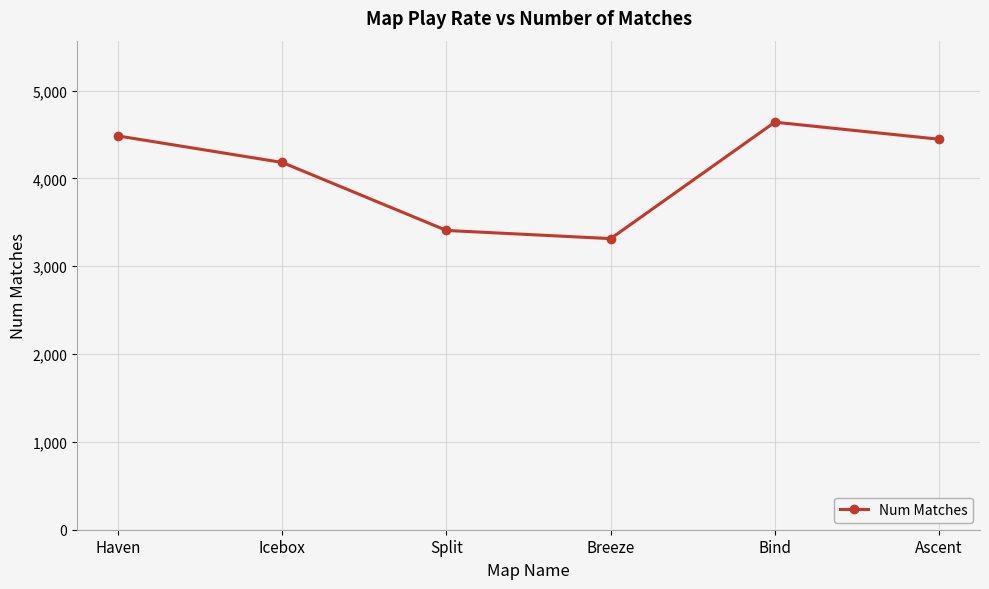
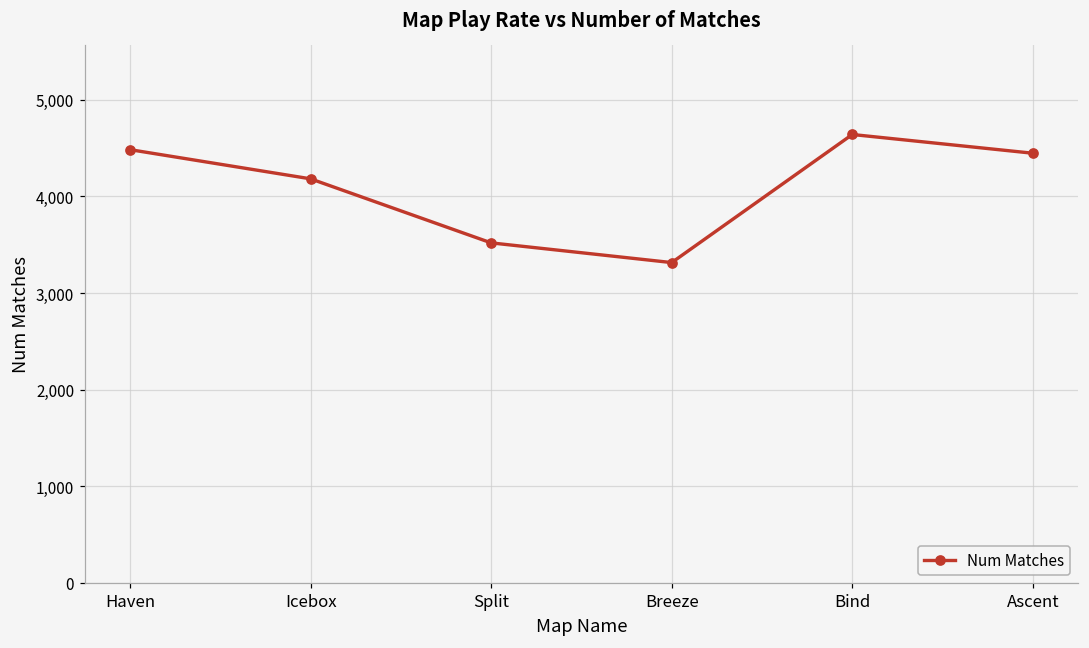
  {
    "Haven": "4,500",
    "Icebox": "4,200",
-   "Split": "3,400",
+   "Split": "3,500",
    "Breeze": "3,300",
    "Bind": "4,600",
    "Ascent": "4,400"
  }
